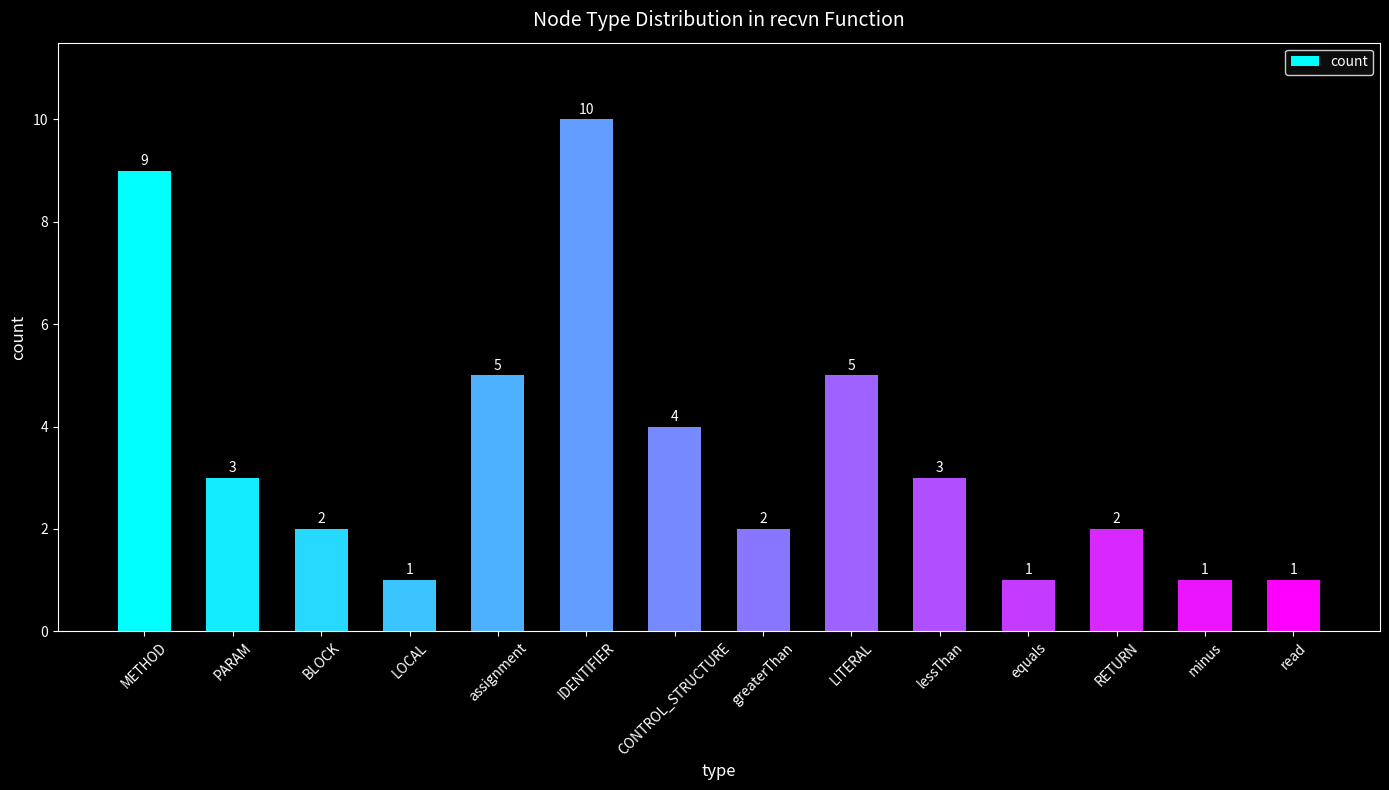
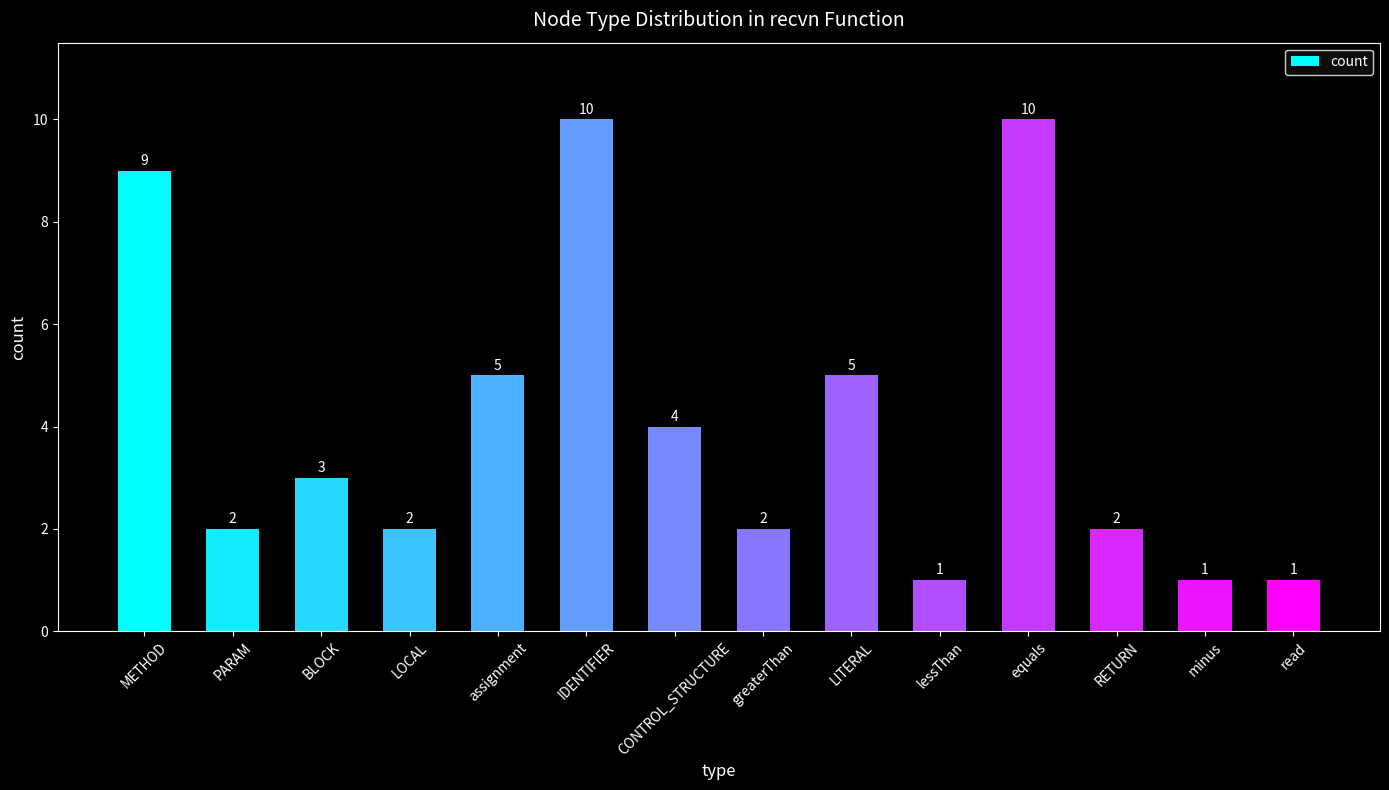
  {
    "METHOD": 9,
-   "PARAM": 3,
-   "BLOCK": 2,
-   "LOCAL": 1,
+   "PARAM": 2,
+   "BLOCK": 3,
+   "LOCAL": 2,
    "assignment": 5,
    "IDENTIFIER": 10,
    "CONTROL_STRUCTURE": 4,
    "greaterThan": 2,
    "LITERAL": 5,
-   "lessThan": 3,
-   "equals": 1,
+   "lessThan": 1,
+   "equals": 10,
    "RETURN": 2,
    "minus": 1,
    "read": 1
  }
